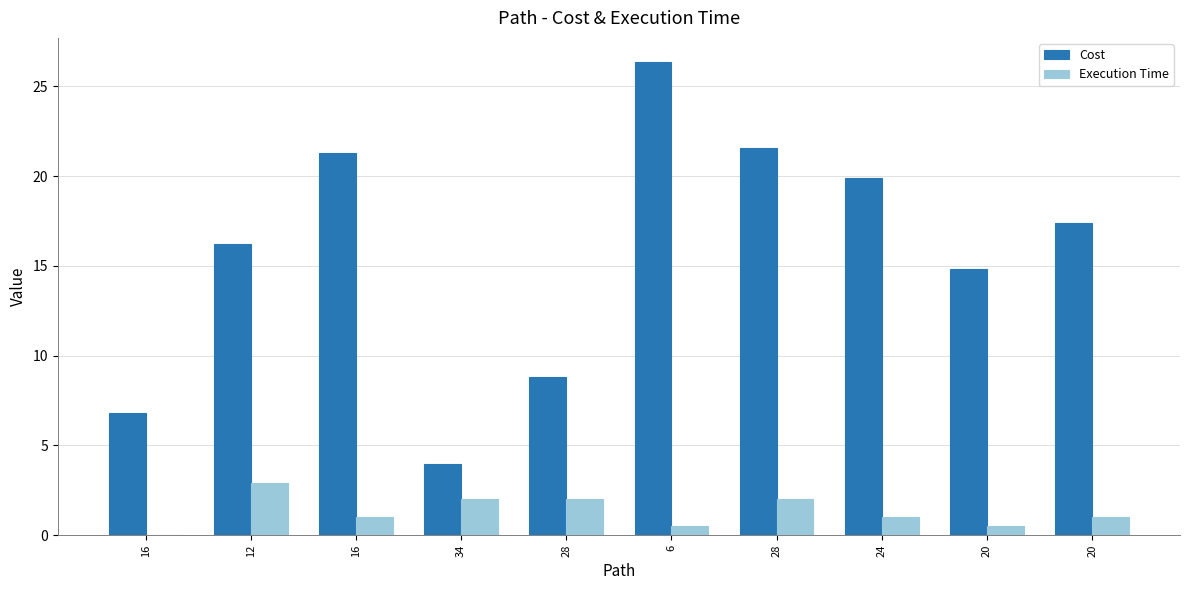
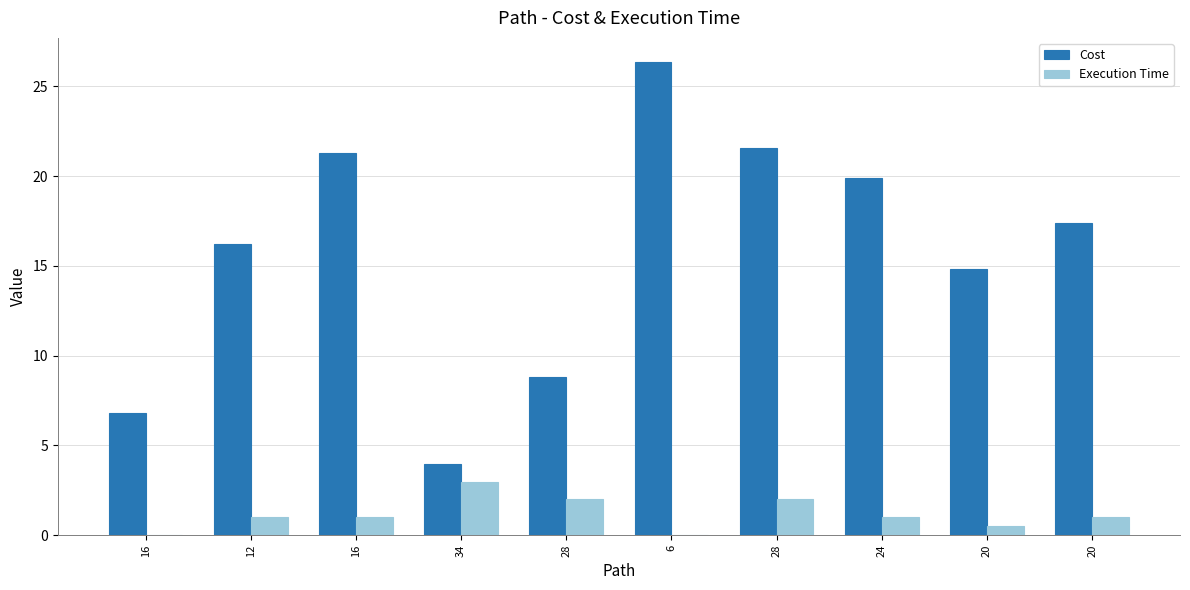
  {
    "Cost": {
      "12": 16.2,
      "34": 4.0,
      "6": 26.4,
      "24": 19.9
    },
    "Execution Time": {
-     "12": 2.9,
-     "34": 2.0,
-     "6": 0.5,
+     "12": 1.0,
+     "34": 2.9,
+     "6": 0.0,
      "24": 1.0
    }
  }
